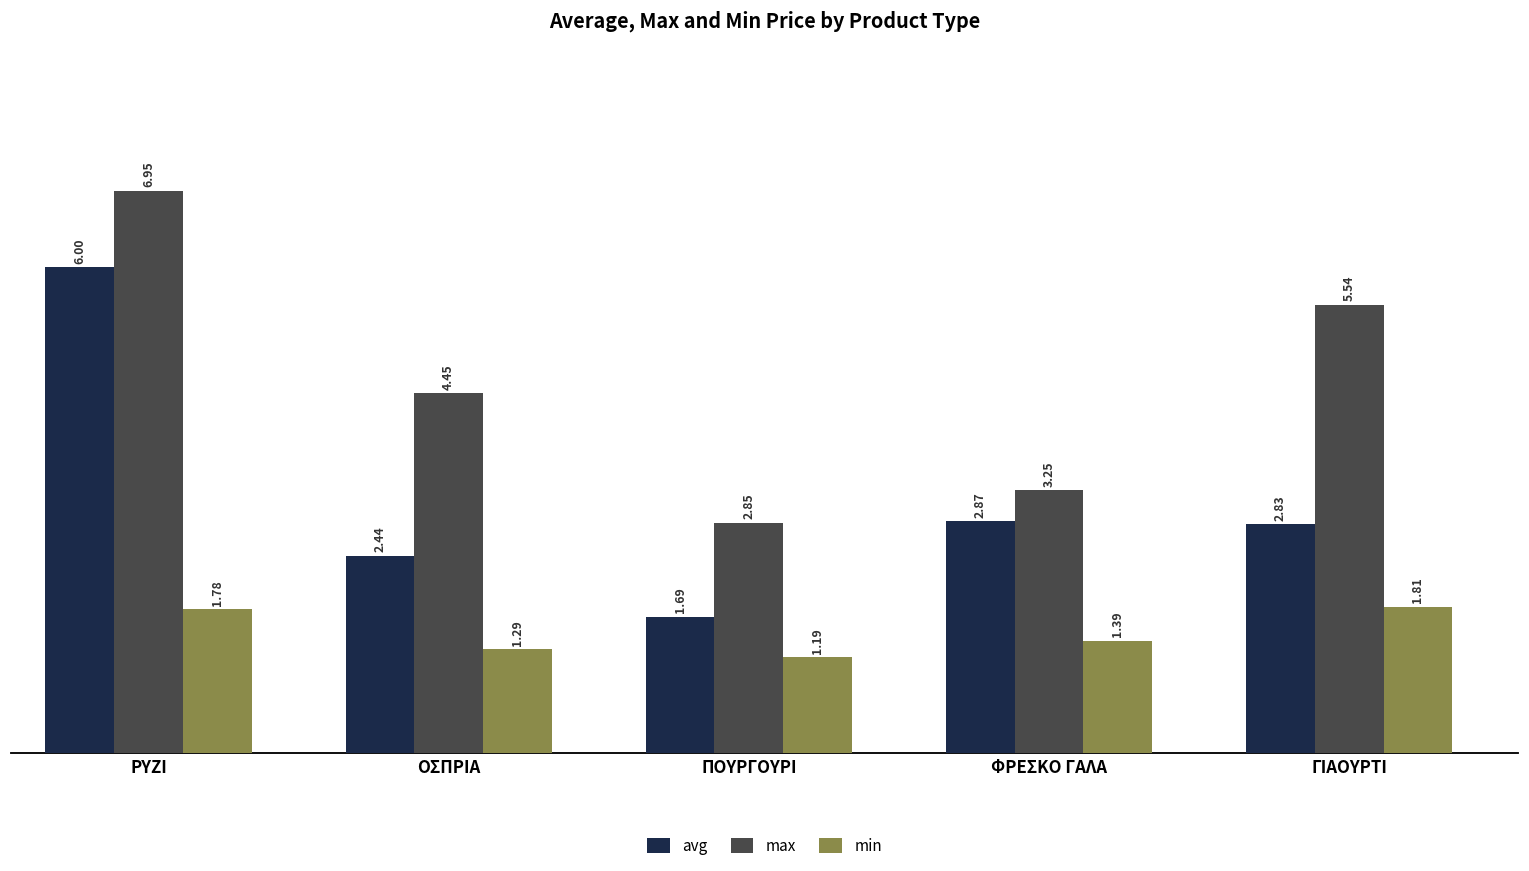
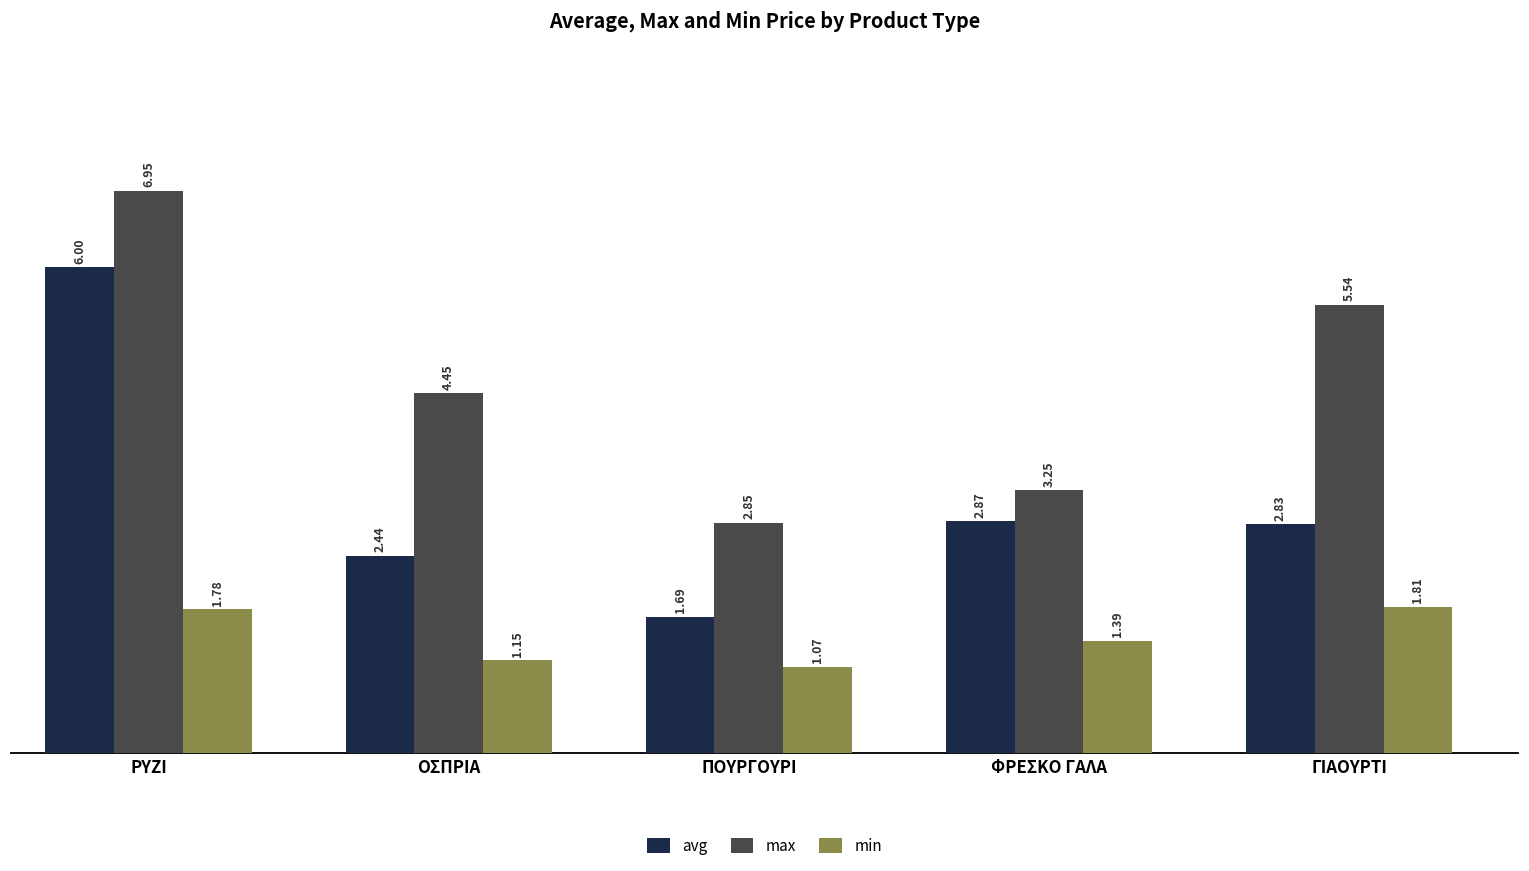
  {
    "min": {
      "ΡΥΖΙ": 1.78,
-     "ΟΣΠΡΙΑ": 1.29,
-     "ΠΟΥΡΓΟΥΡΙ": 1.19,
+     "ΟΣΠΡΙΑ": 1.15,
+     "ΠΟΥΡΓΟΥΡΙ": 1.07,
      "ΦΡΕΣΚΟ ΓΑΛΑ": 1.39,
      "ΓΙΑΟΥΡΤΙ": 1.81
    }
  }
